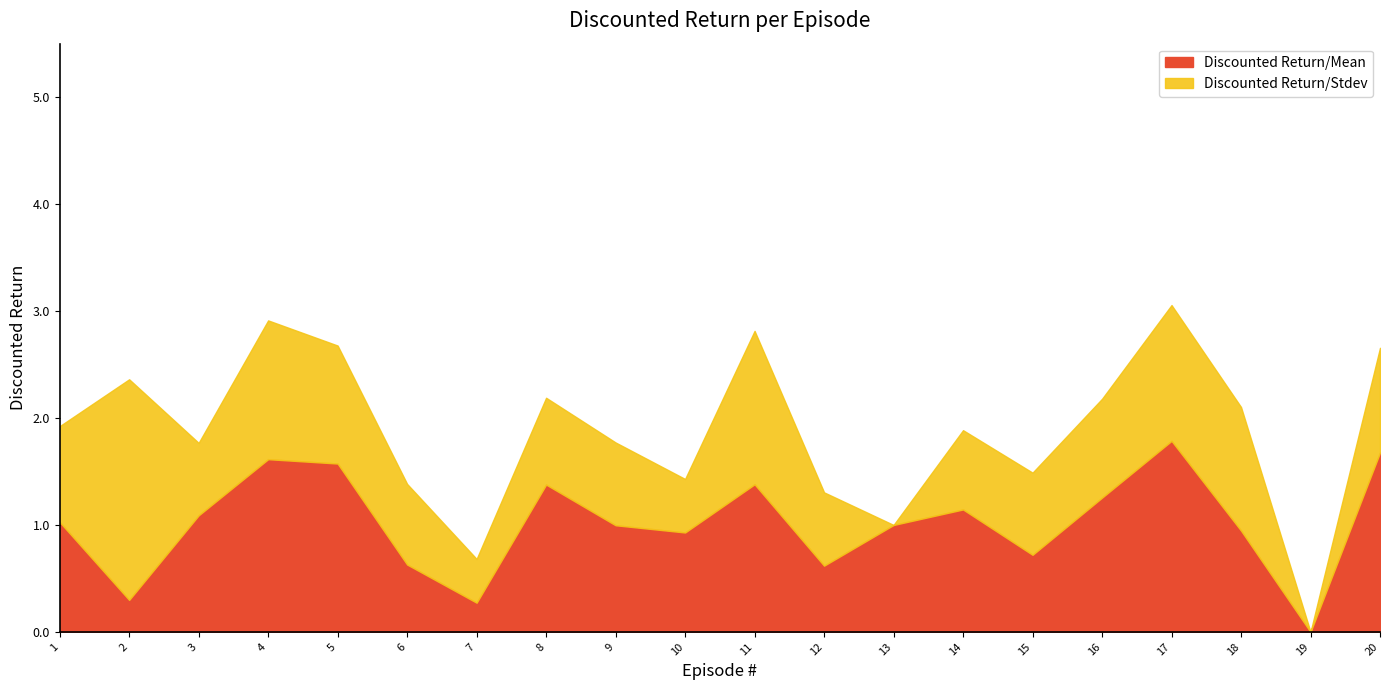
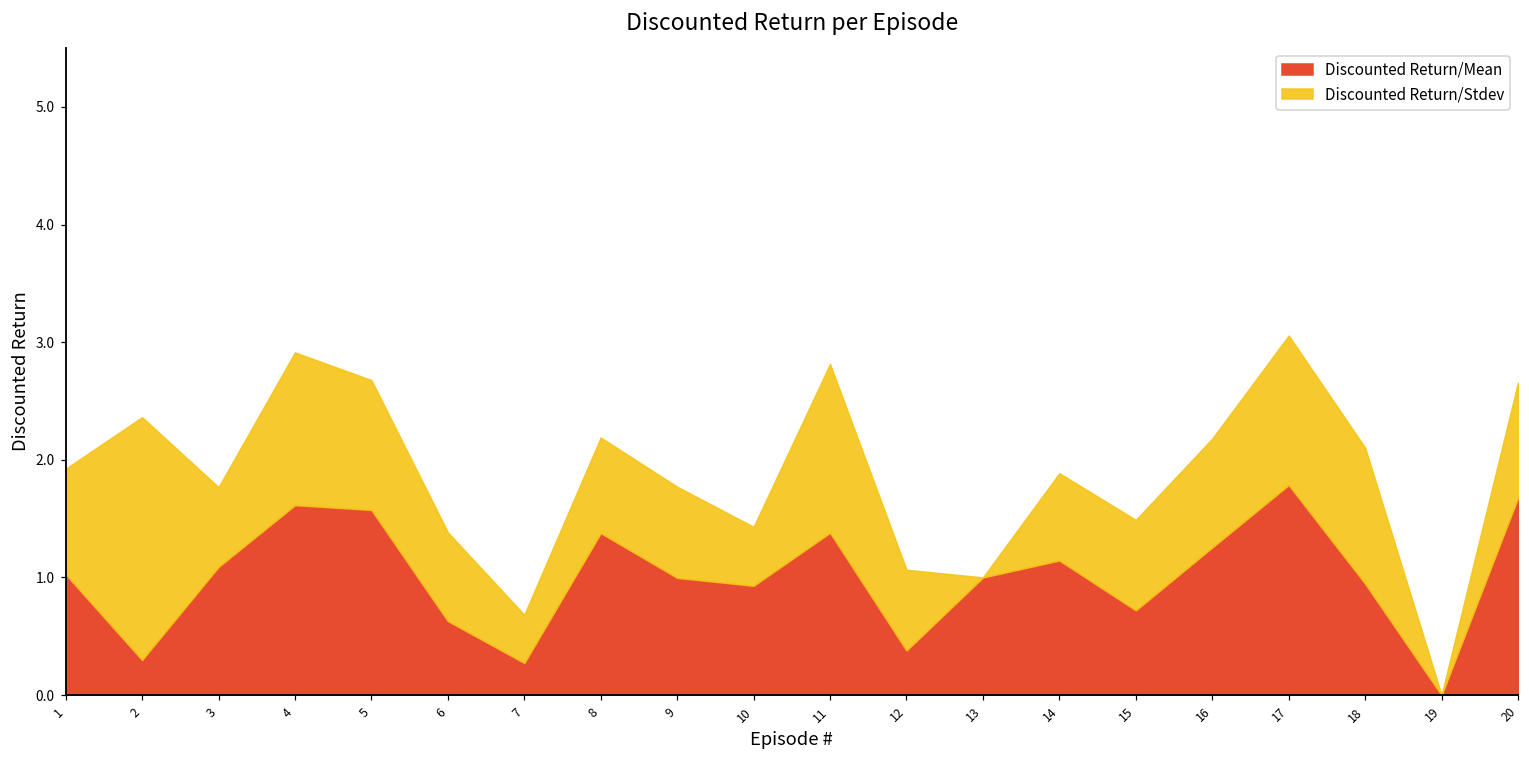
  {
    "Discounted Return/Mean": {
      "1": 1.03,
      "2": 0.30,
      "3": 1.09,
      "4": 1.62,
      "5": 1.57,
      "6": 0.63,
      "7": 0.27,
      "8": 1.38,
      "9": 1.00,
      "10": 0.93,
      "11": 1.38,
-     "12": 0.62,
+     "12": 0.38,
      "14": 1.14,
      "15": 0.72,
      "16": 1.26,
      "17": 1.79,
      "18": 0.95,
      "20": 1.68
    },
    "Discounted Return/Stdev": {
      "1": 0.90,
      "2": 2.06,
      "3": 0.68,
      "4": 1.30,
      "5": 1.10,
      "6": 0.75,
      "7": 0.41,
      "8": 0.81,
      "9": 0.77,
      "10": 0.50,
      "11": 1.43,
      "12": 0.69,
      "14": 0.74,
      "15": 0.77,
      "16": 0.92,
      "17": 1.27,
      "18": 1.16,
      "20": 0.98
    }
  }
